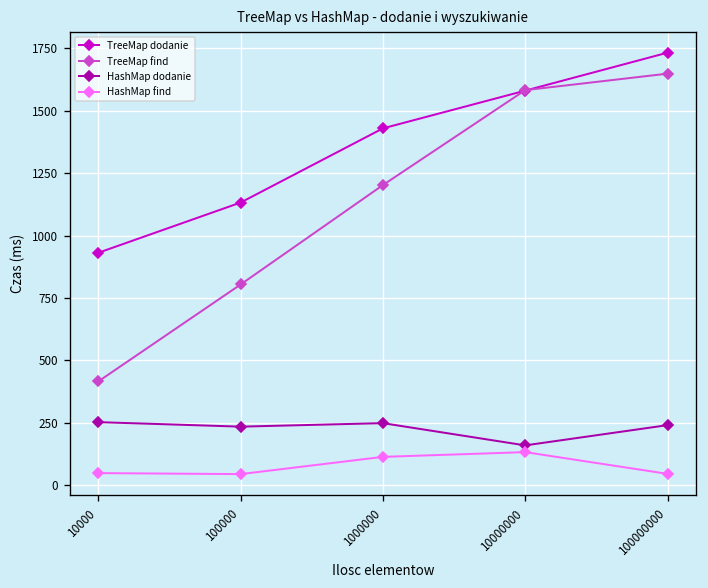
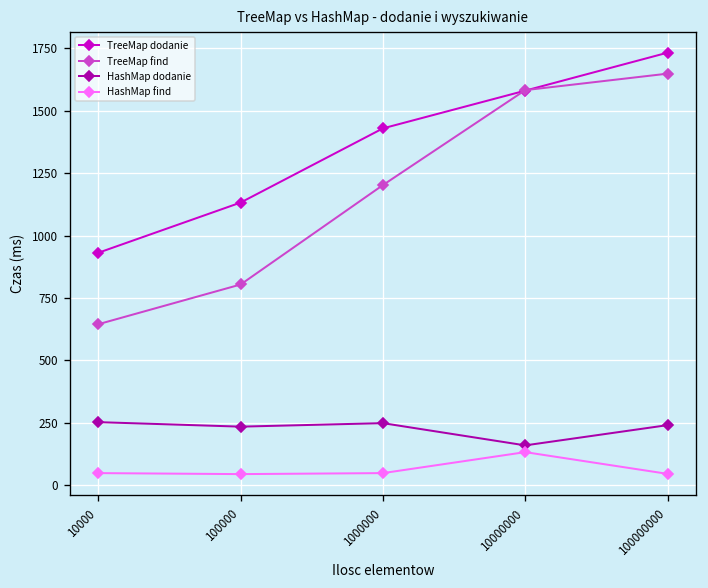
  {
    "TreeMap find": {
-     "10000": 420,
+     "10000": 650,
      "100000": 800,
      "1000000": 1200,
      "100000000": 1650
    },
    "HashMap find": {
      "10000": 50,
      "100000": 50,
-     "1000000": 110,
+     "1000000": 50,
      "10000000": 130,
      "100000000": 50
    }
  }
